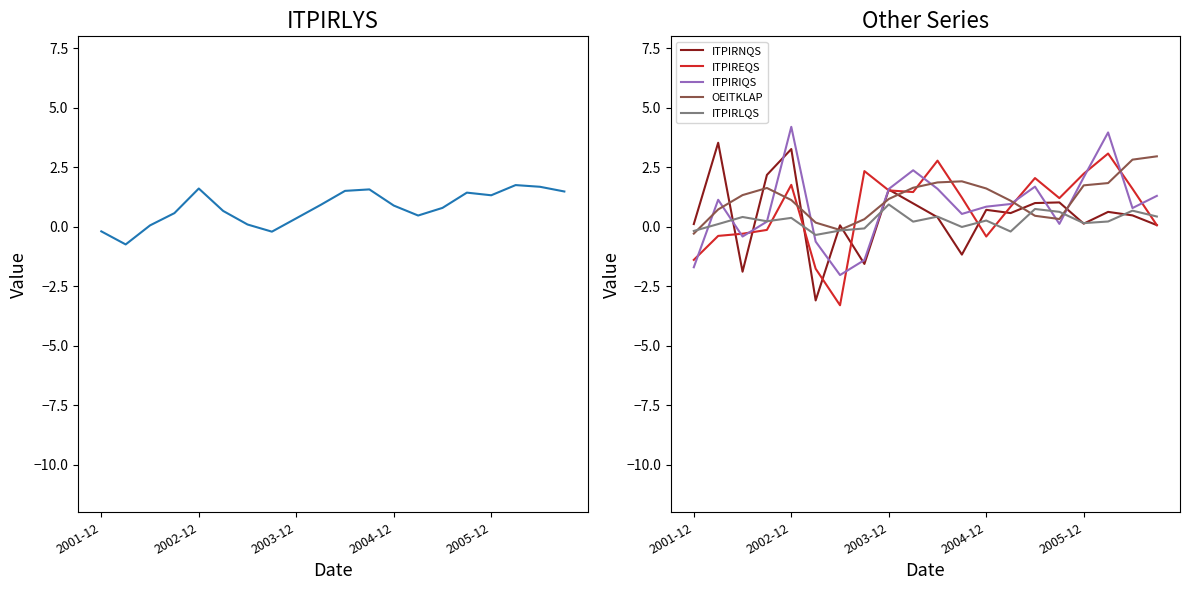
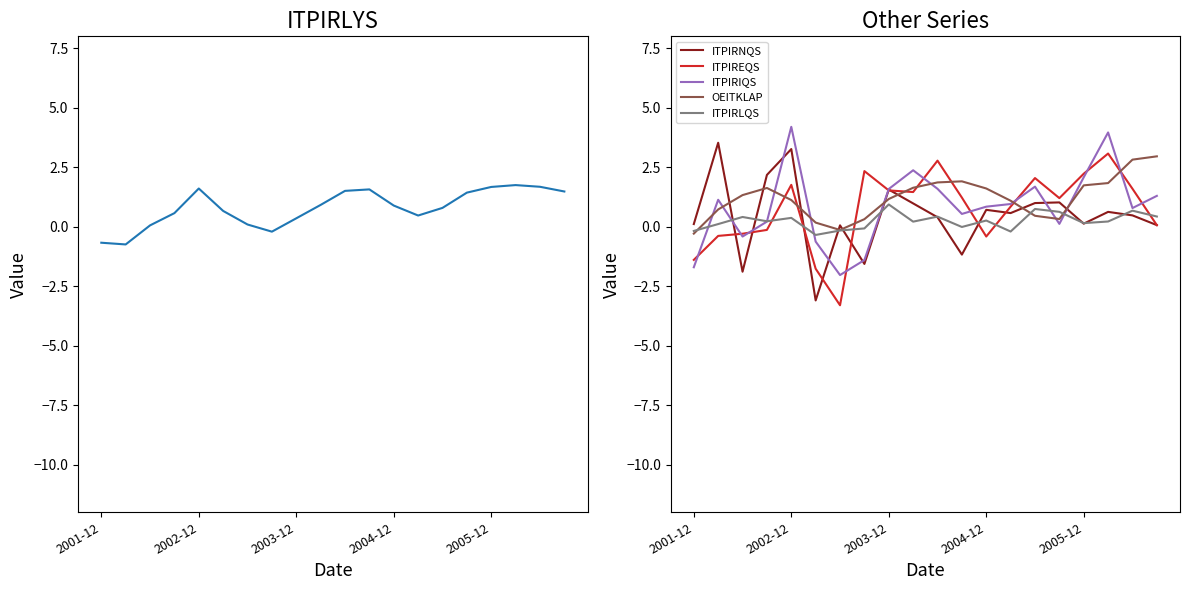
  {
    "ITPIRLYS": {
-     "2001-12": -0.2,
+     "2001-12": -0.7,
      "2002-12": 1.6,
      "2003-12": 0.4,
      "2004-12": 0.9,
-     "2005-12": 1.3
+     "2005-12": 1.7
    },
    "Other Series": {
      "ITPIRNQS": {
        "2001-12": 0.1,
        "2002-12": 3.3,
        "2004-12": 0.7
      },
      "ITPIREQS": {
        "2001-12": -1.4,
        "2002-12": 1.8,
        "2004-12": -0.4,
        "2005-12": 2.2
      },
      "ITPIRIQS": {
        "2001-12": -1.7,
        "2002-12": 4.2,
        "2004-12": 0.8,
        "2005-12": 2.1
      },
      "OEITKLAP": {
        "2001-12": -0.3,
        "2002-12": 1.1,
        "2003-12": 1.2,
        "2004-12": 1.6,
        "2005-12": 1.7
      },
      "ITPIRLQS": {
        "2001-12": -0.2,
        "2002-12": 0.4,
        "2003-12": 0.9,
        "2004-12": 0.3
      }
    }
  }
